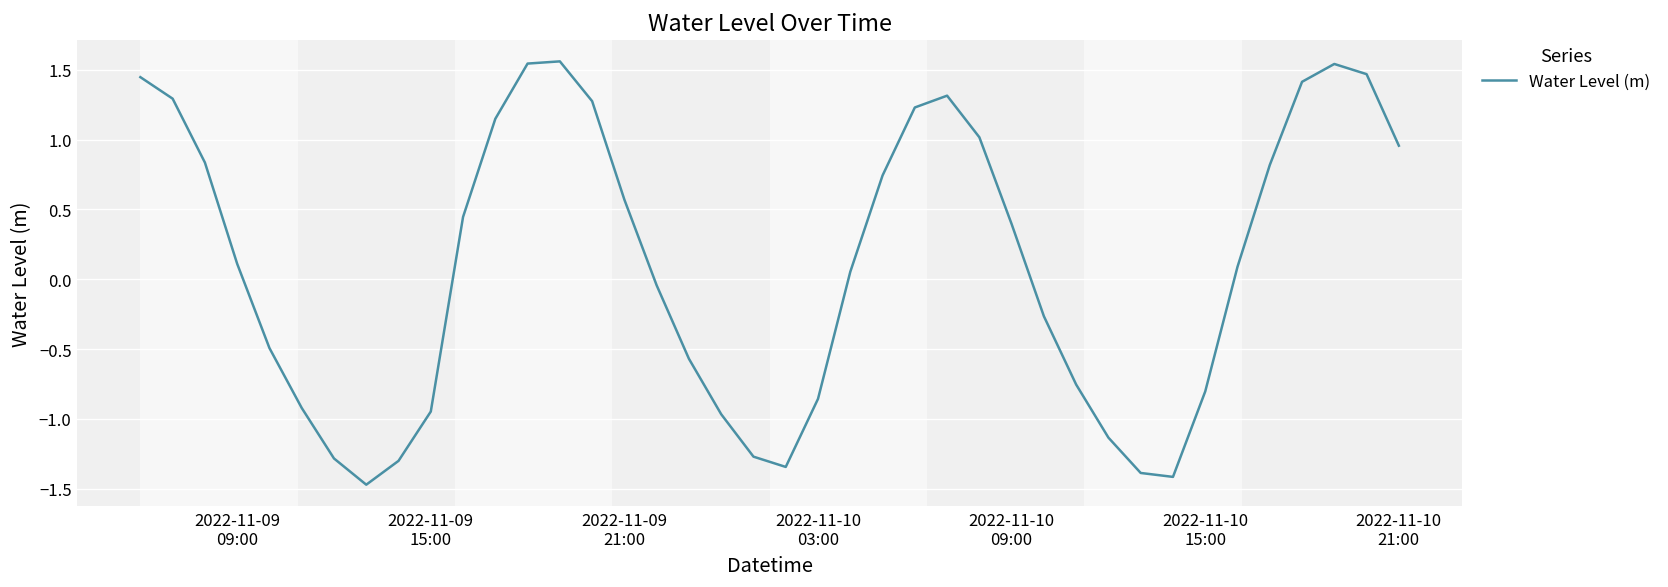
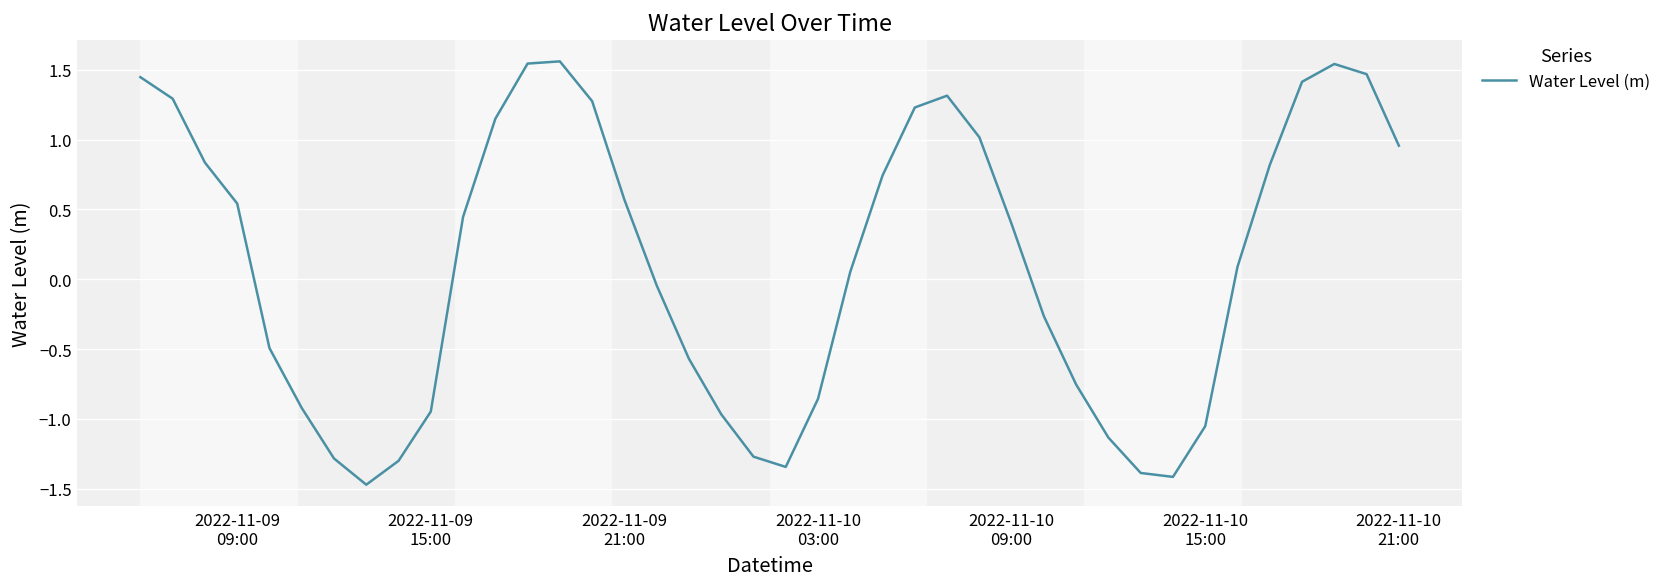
  {
-   "2022-11-09 09:00": 0.11,
+   "2022-11-09 09:00": 0.54,
    "2022-11-09 15:00": -0.95,
    "2022-11-09 21:00": 0.57,
    "2022-11-10 03:00": -0.86,
    "2022-11-10 09:00": 0.40,
-   "2022-11-10 15:00": -0.80,
+   "2022-11-10 15:00": -1.05,
    "2022-11-10 21:00": 0.96
  }
